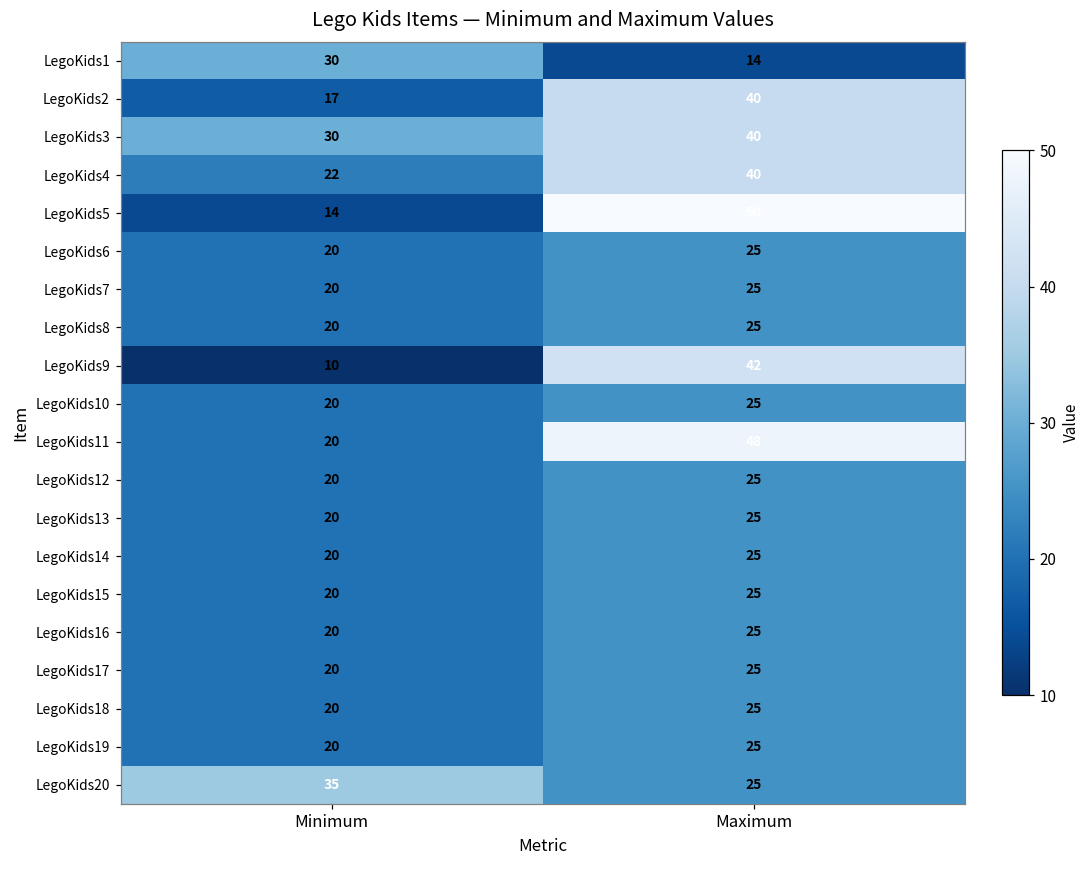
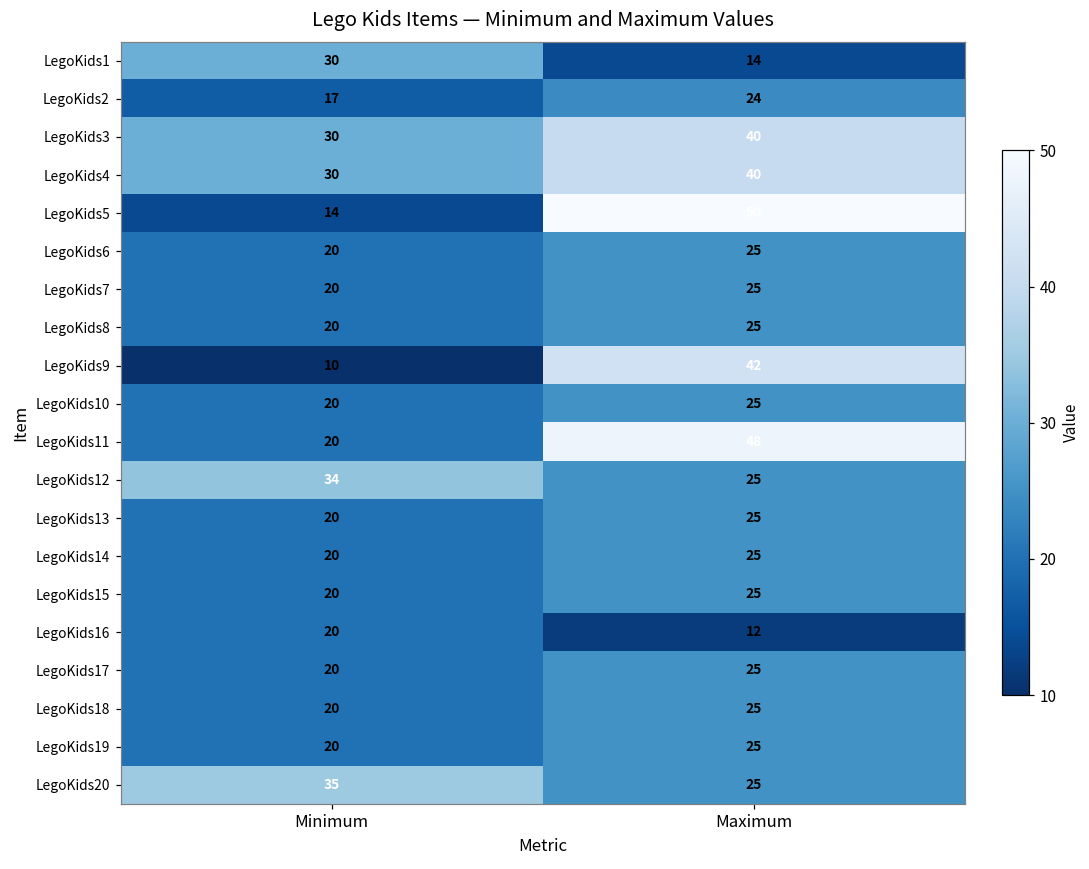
  {
    "LegoKids1": {
      "Minimum": 30,
      "Maximum": 14
    },
    "LegoKids2": {
      "Minimum": 17,
-     "Maximum": 40
+     "Maximum": 24
    },
    "LegoKids3": {
      "Minimum": 30,
      "Maximum": 40
    },
    "LegoKids4": {
-     "Minimum": 22,
+     "Minimum": 30,
      "Maximum": 40
    },
    "LegoKids5": {
      "Minimum": 14
    },
    "LegoKids6": {
      "Minimum": 20,
      "Maximum": 25
    },
    "LegoKids7": {
      "Minimum": 20,
      "Maximum": 25
    },
    "LegoKids8": {
      "Minimum": 20,
      "Maximum": 25
    },
    "LegoKids9": {
      "Minimum": 10,
      "Maximum": 42
    },
    "LegoKids10": {
      "Minimum": 20,
      "Maximum": 25
    },
    "LegoKids11": {
      "Minimum": 20
    },
    "LegoKids12": {
-     "Minimum": 20,
+     "Minimum": 34,
      "Maximum": 25
    },
    "LegoKids13": {
      "Minimum": 20,
      "Maximum": 25
    },
    "LegoKids14": {
      "Minimum": 20,
      "Maximum": 25
    },
    "LegoKids15": {
      "Minimum": 20,
      "Maximum": 25
    },
    "LegoKids16": {
      "Minimum": 20,
-     "Maximum": 25
+     "Maximum": 12
    },
    "LegoKids17": {
      "Minimum": 20,
      "Maximum": 25
    },
    "LegoKids18": {
      "Minimum": 20,
      "Maximum": 25
    },
    "LegoKids19": {
      "Minimum": 20,
      "Maximum": 25
    },
    "LegoKids20": {
      "Minimum": 35,
      "Maximum": 25
    }
  }
